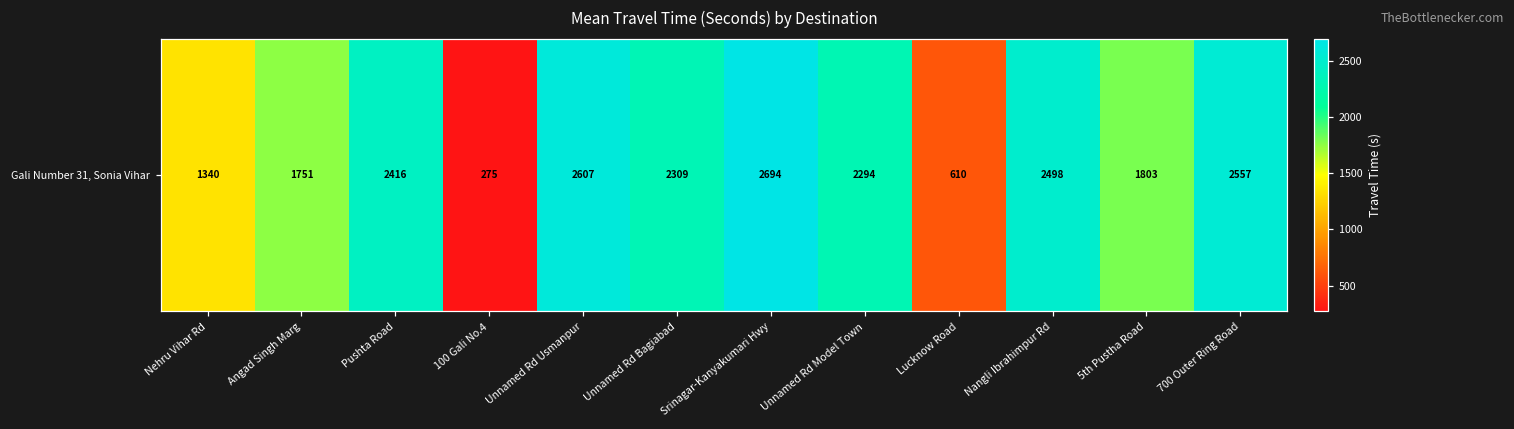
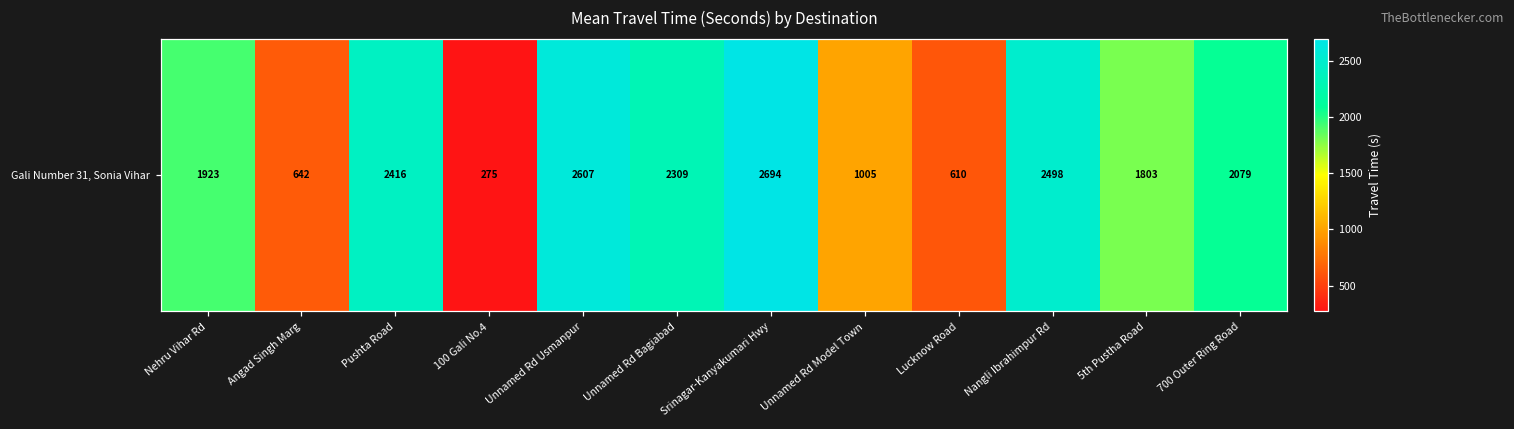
  {
    "Gali Number 31, Sonia Vihar": {
-     "Nehru Vihar Rd": 1340,
-     "Angad Singh Marg": 1751,
+     "Nehru Vihar Rd": 1923,
+     "Angad Singh Marg": 642,
      "Pushta Road": 2416,
      "100 Gali No.4": 275,
      "Unnamed Rd Usmanpur": 2607,
      "Unnamed Rd Bagiabad": 2309,
      "Srinagar-Kanyakumari Hwy": 2694,
-     "Unnamed Rd Model Town": 2294,
+     "Unnamed Rd Model Town": 1005,
      "Lucknow Road": 610,
      "Nangli Ibrahimpur Rd": 2498,
      "5th Pustha Road": 1803,
-     "700 Outer Ring Road": 2557
+     "700 Outer Ring Road": 2079
    }
  }
